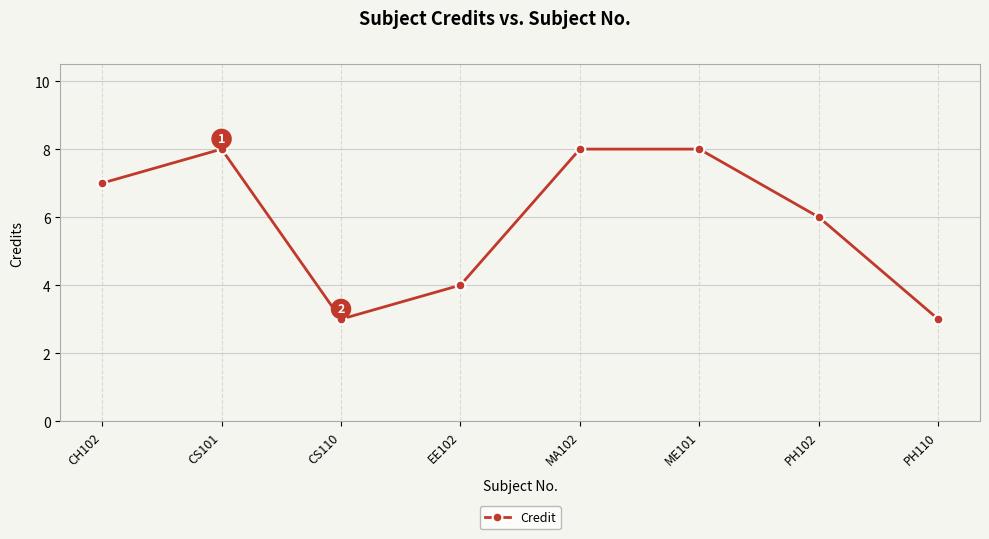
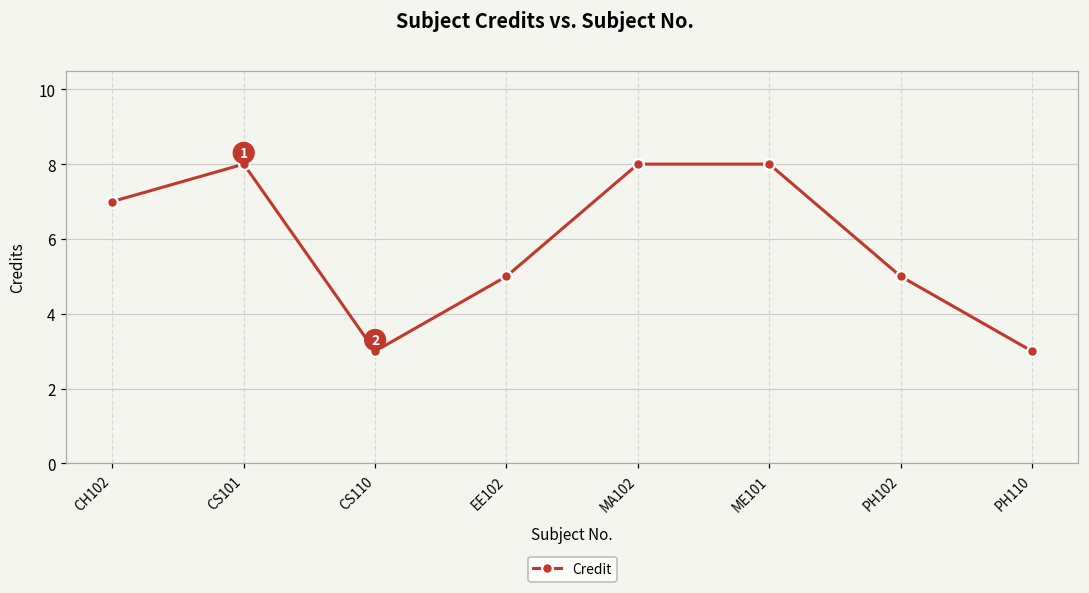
  {
    "CH102": 7,
-   "EE102": 4,
+   "EE102": 5,
    "MA102": 8,
    "ME101": 8,
-   "PH102": 6,
+   "PH102": 5,
    "PH110": 3
  }
